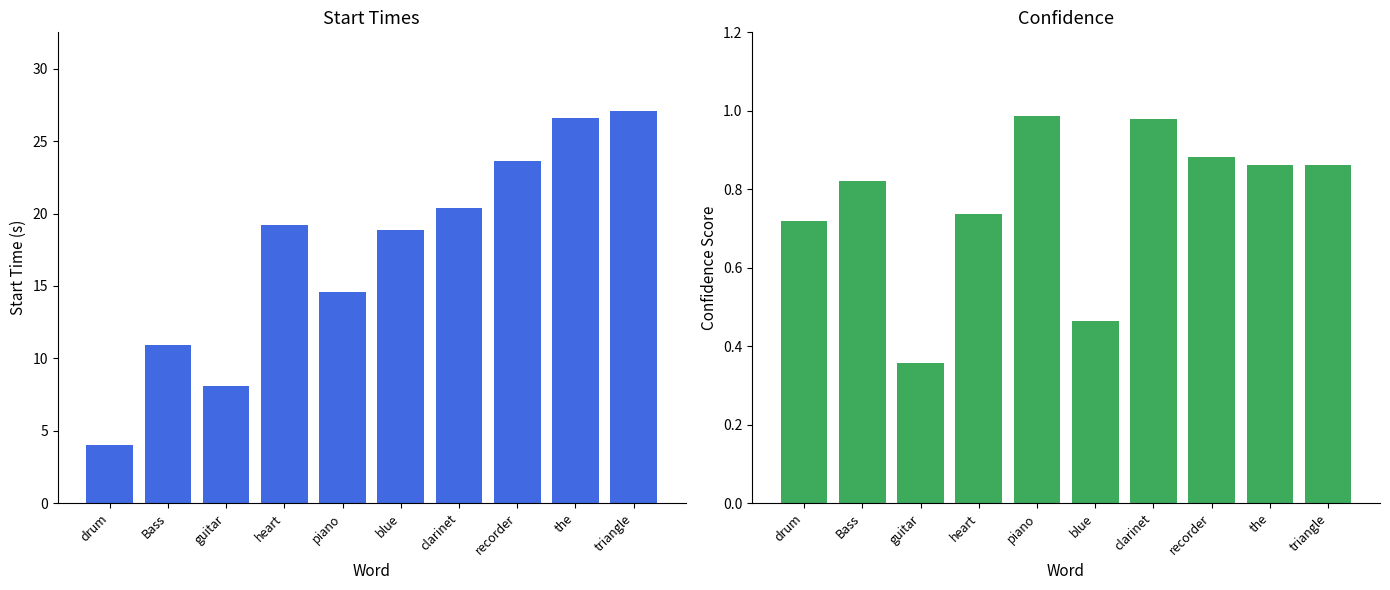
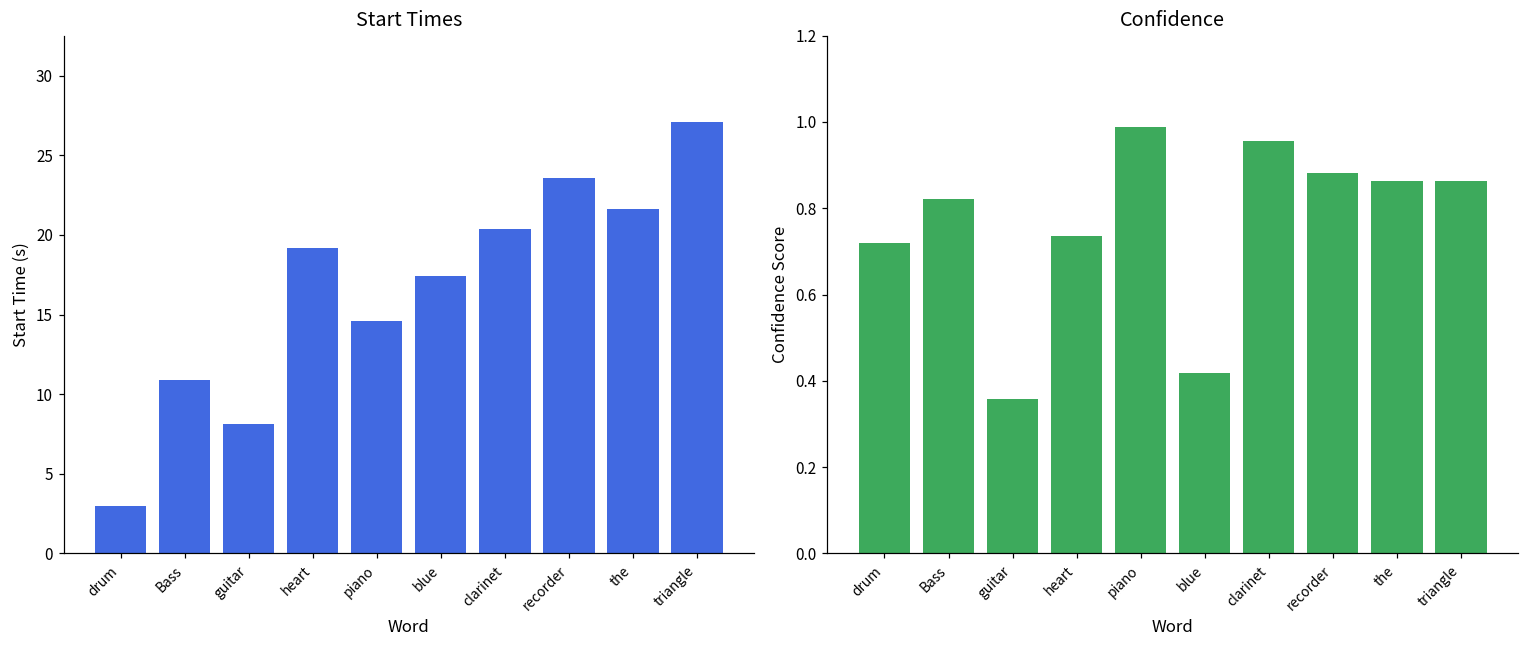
  {
    "Start Times": {
-     "drum": 4,
+     "drum": 3,
      "Bass": 10.9,
      "guitar": 8.1,
      "heart": 19.2,
      "piano": 14.6,
-     "blue": 18.9,
+     "blue": 17.4,
      "clarinet": 20.4,
      "recorder": 23.6,
-     "the": 26.6,
+     "the": 21.6,
      "triangle": 27.1
    },
    "Confidence": {
      "drum": 0.72,
      "Bass": 0.82,
      "guitar": 0.36,
      "heart": 0.74,
      "piano": 0.99,
-     "blue": 0.46,
-     "clarinet": 0.98,
+     "blue": 0.42,
+     "clarinet": 0.96,
      "recorder": 0.88,
      "the": 0.86,
      "triangle": 0.86
    }
  }
